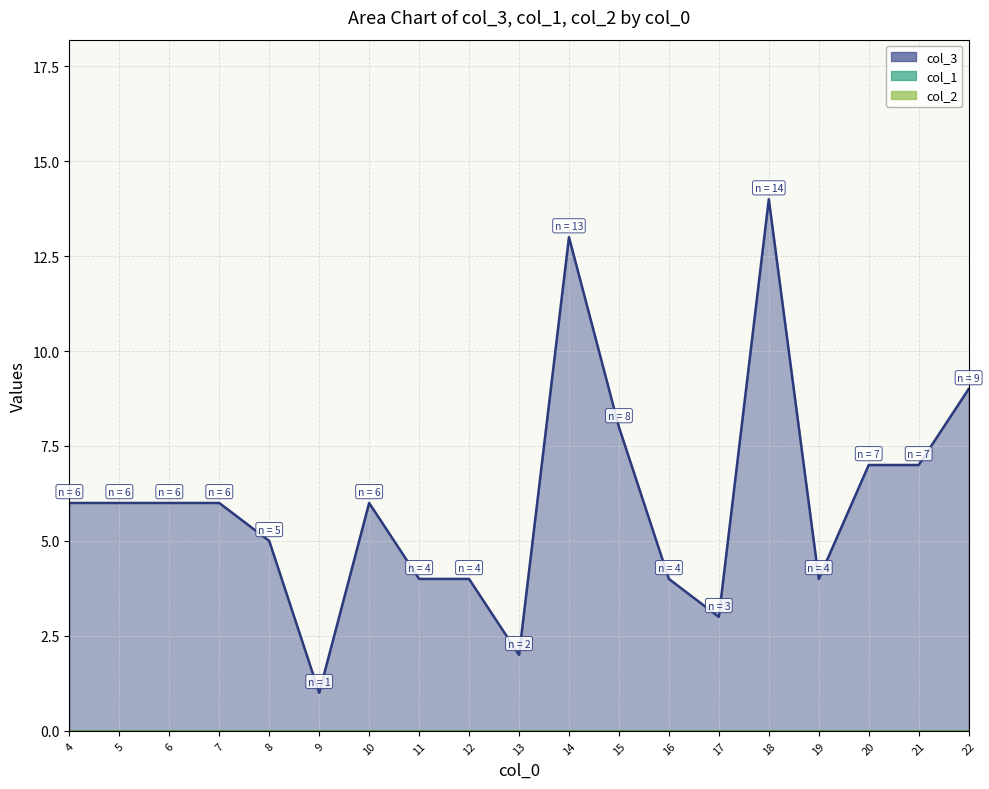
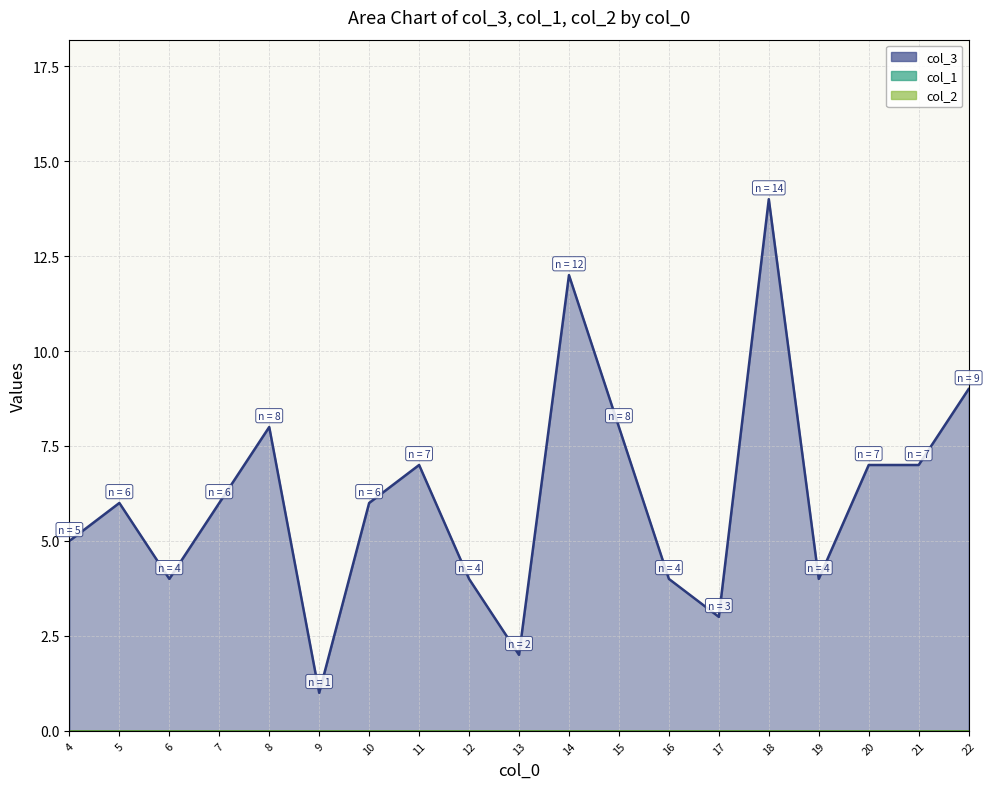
  {
    "col_2": {
      "4": 0.0,
      "5": 0.0,
      "6": 0.0,
      "7": 0.0,
      "8": 0.0,
      "9": 0.0,
      "10": 0.0,
      "11": 0.0,
      "12": 0.0,
      "13": 0.0,
      "14": 0.0,
      "15": 0.0,
      "16": 0.0,
      "17": 0.0,
      "18": 0.0,
      "19": 0.0,
      "20": 0.0,
      "21": 0.0,
      "22": 0.0
    },
    "col_3": {
-     "4": 6,
-     "6": 6,
-     "8": 5,
-     "11": 4,
-     "14": 13
+     "4": 5,
+     "6": 4,
+     "8": 8,
+     "11": 7,
+     "14": 12
    }
  }
